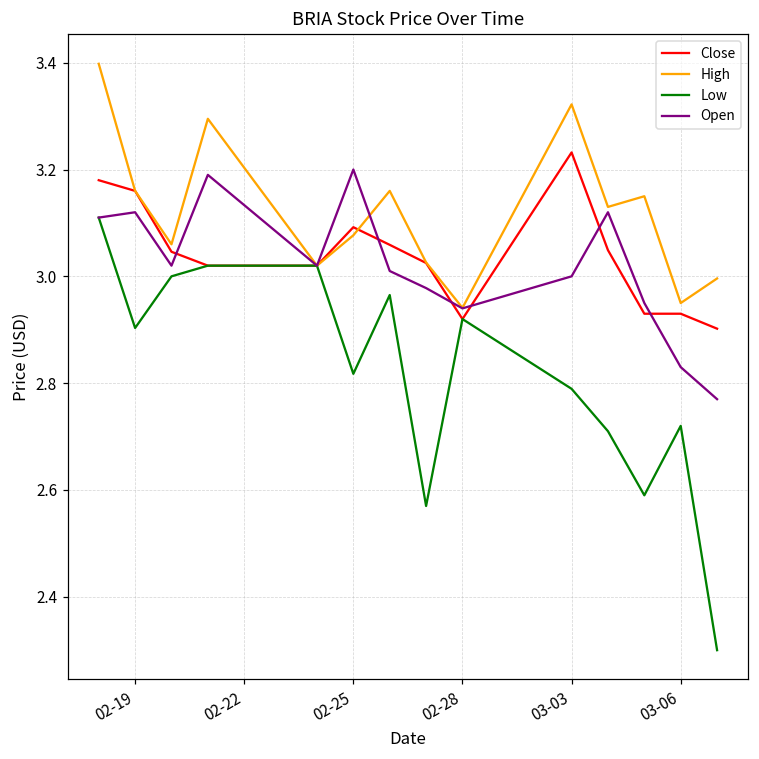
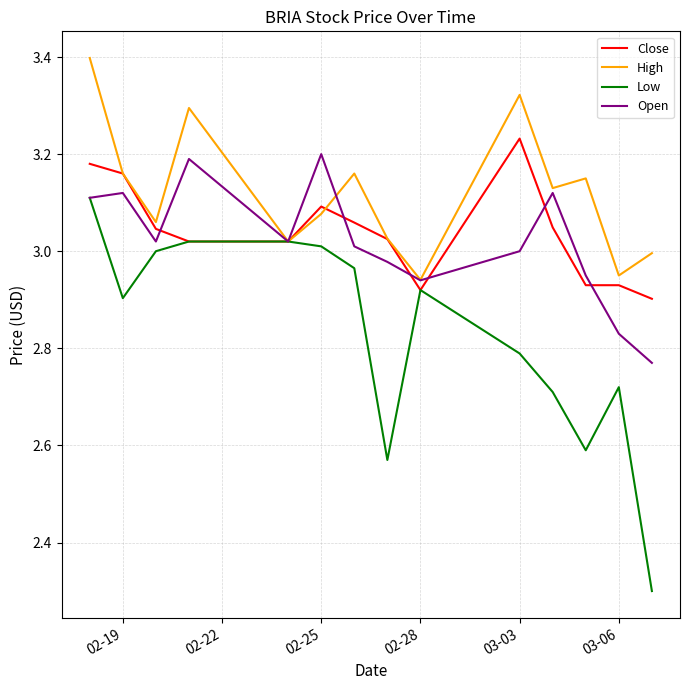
  {
    "Close": {
      "02-25": 3.09,
      "03-03": 3.23,
      "03-06": 2.93
    },
    "High": {
      "02-25": 3.08,
      "03-03": 3.32,
      "03-06": 2.95
    },
    "Low": {
      "02-19": 2.90,
-     "02-25": 2.82,
+     "02-25": 3.01,
      "03-03": 2.79,
      "03-06": 2.72
    },
    "Open": {
      "02-19": 3.12,
      "02-25": 3.20,
      "03-03": 3.00,
      "03-06": 2.83
    }
  }
